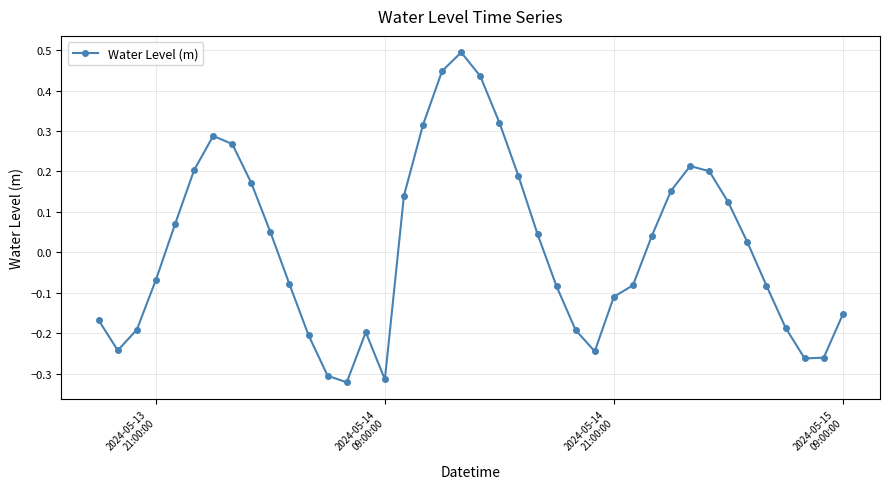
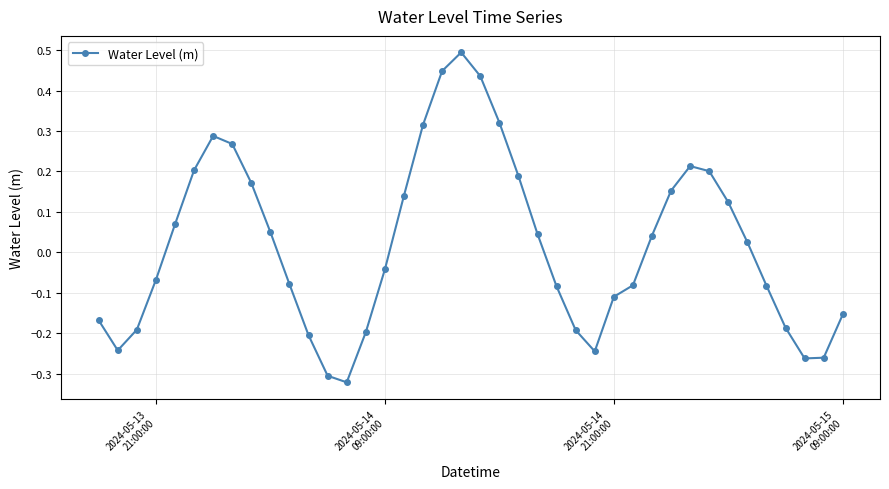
  {
    "2024-05-13 21:00:00": -0.07,
-   "2024-05-14 09:00:00": -0.31,
+   "2024-05-14 09:00:00": -0.04,
    "2024-05-14 21:00:00": -0.11,
    "2024-05-15 09:00:00": -0.15
  }
